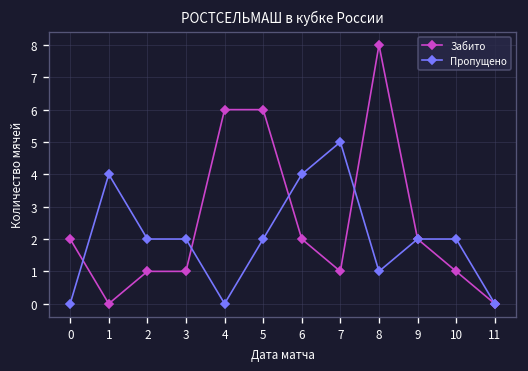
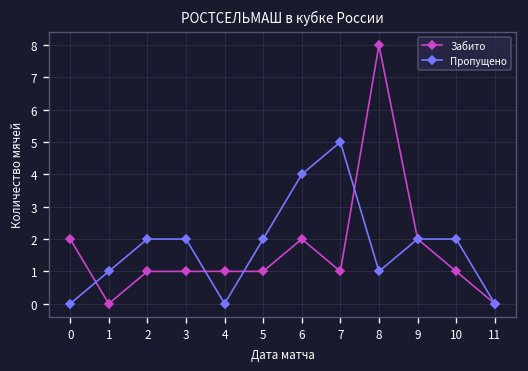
  {
    "Забито": {
      "0": 2,
      "1": 0,
      "2": 1,
      "3": 1,
-     "4": 6,
-     "5": 6,
+     "4": 1,
+     "5": 1,
      "6": 2,
      "7": 1,
      "8": 8,
      "10": 1
    },
    "Пропущено": {
      "0": 0,
-     "1": 4,
+     "1": 1,
      "2": 2,
      "3": 2,
      "4": 0,
      "5": 2,
      "6": 4,
      "7": 5,
      "8": 1,
      "10": 2
    }
  }
